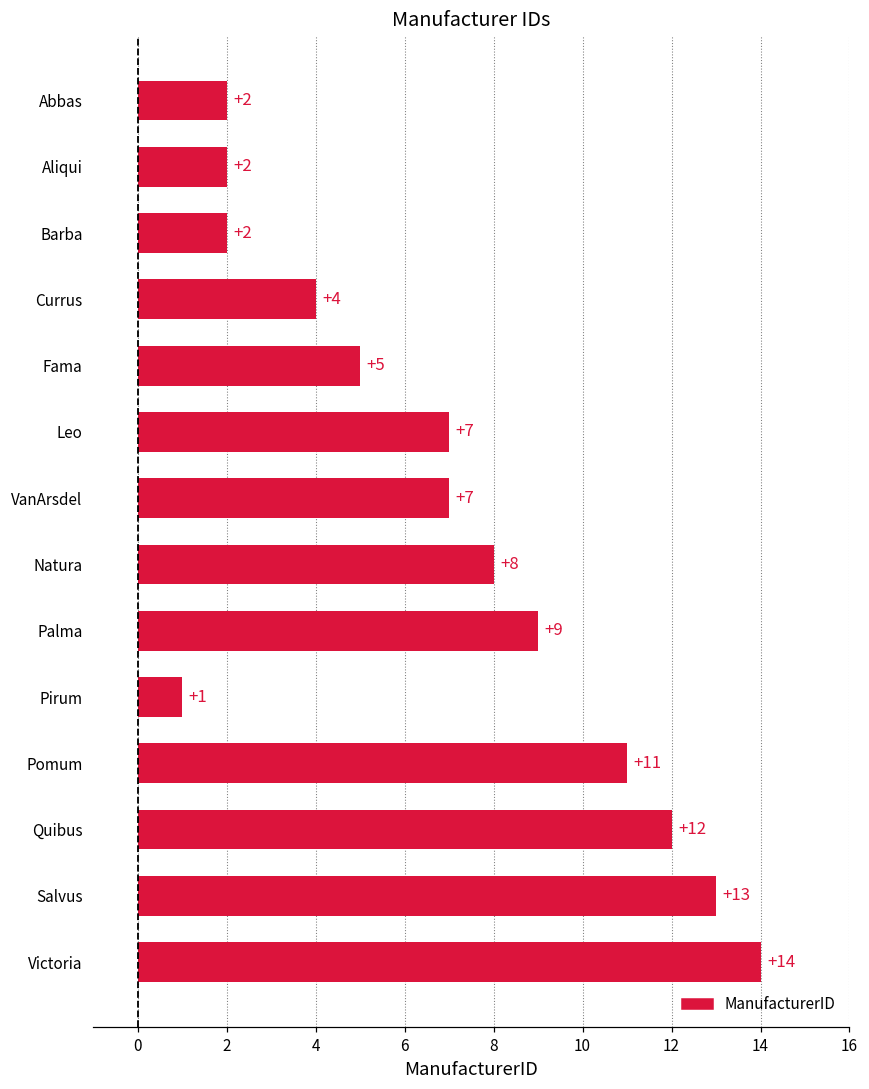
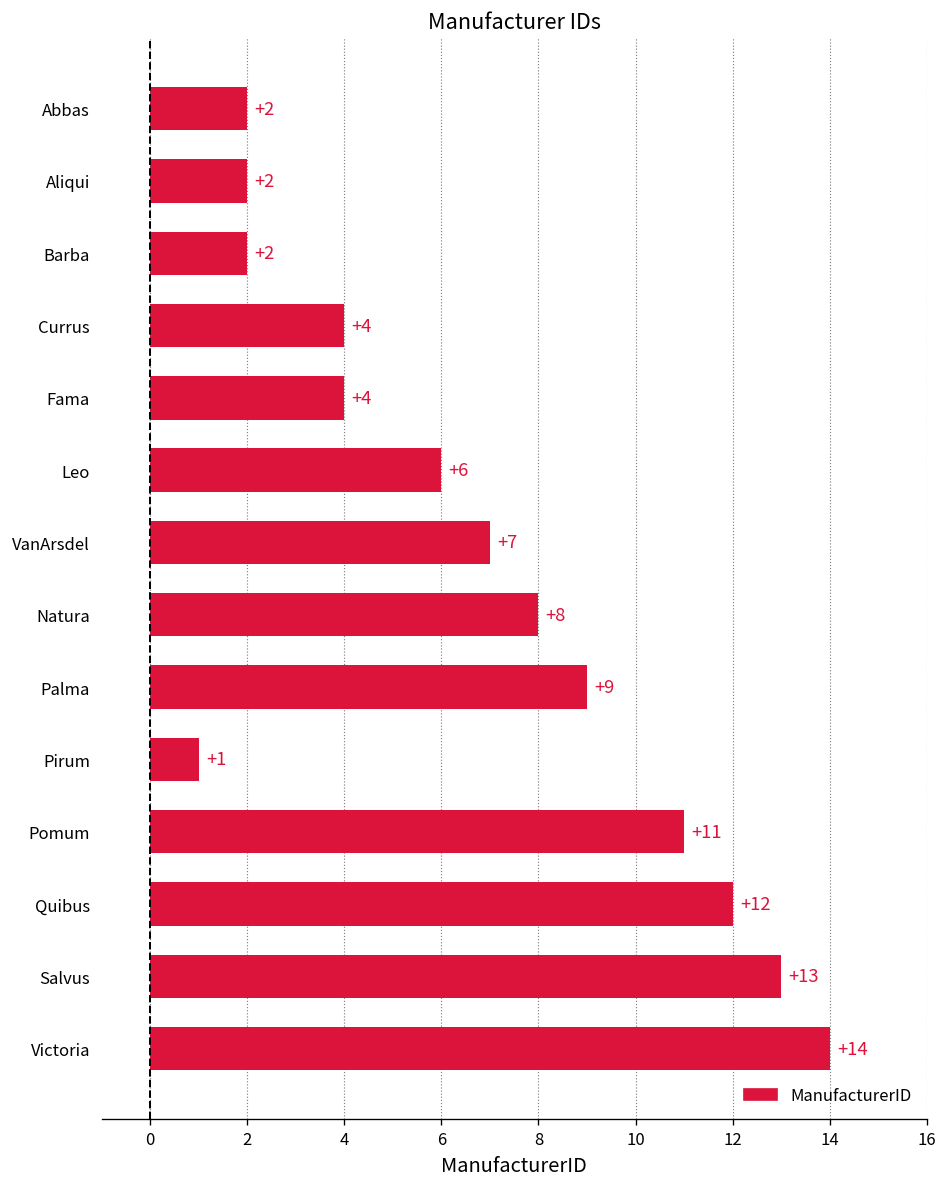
  {
    "Abbas": "+2",
    "Aliqui": "+2",
    "Barba": "+2",
    "Currus": "+4",
-   "Fama": "+5",
-   "Leo": "+7",
+   "Fama": "+4",
+   "Leo": "+6",
    "VanArsdel": "+7",
    "Natura": "+8",
    "Palma": "+9",
    "Pirum": "+1",
    "Pomum": "+11",
    "Quibus": "+12",
    "Salvus": "+13",
    "Victoria": "+14"
  }
